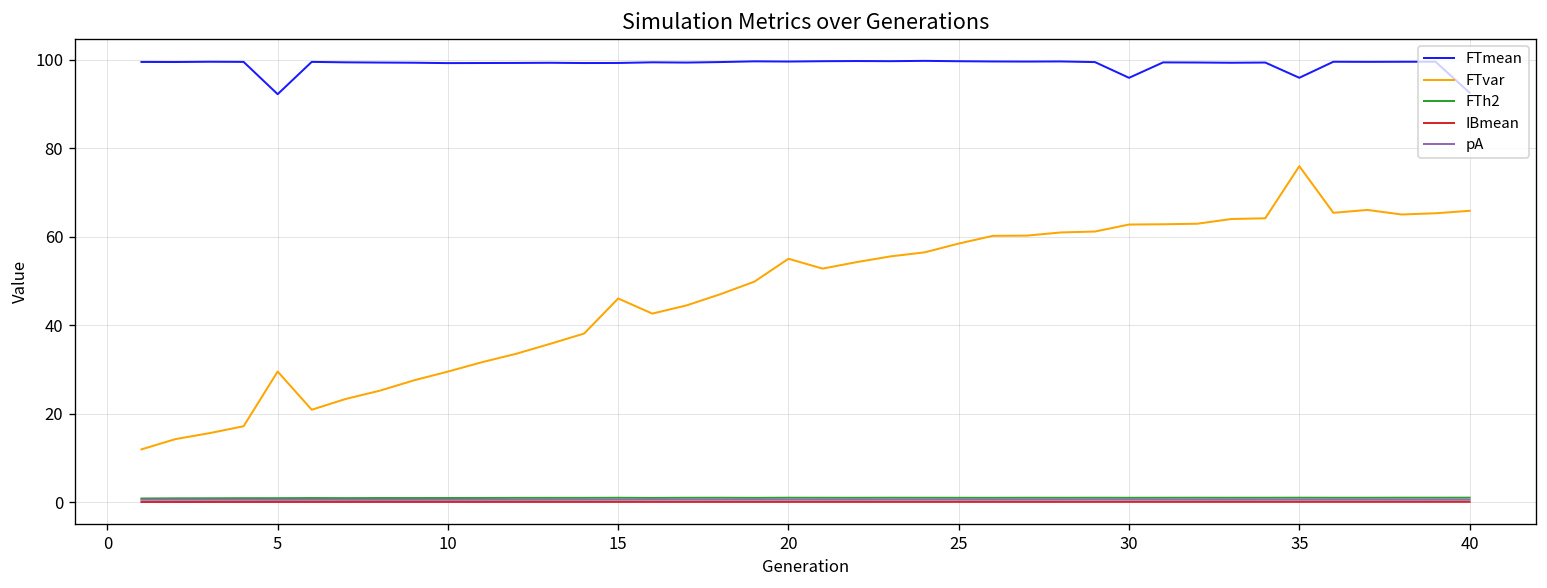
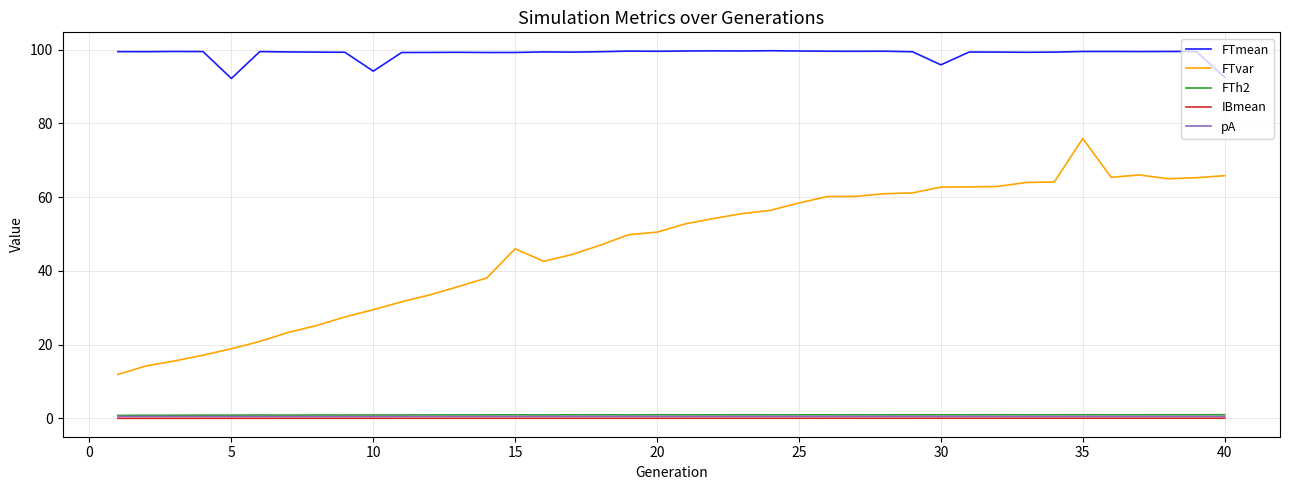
  {
    "FTmean": {
      "5": 92,
-     "10": 99,
+     "10": 94,
      "15": 99,
      "20": 100,
      "25": 100,
      "30": 96,
-     "35": 96
+     "35": 100
    },
    "FTvar": {
-     "5": 29,
+     "5": 19,
      "10": 29,
      "15": 46,
-     "20": 55,
+     "20": 51,
      "25": 58,
      "30": 63,
      "35": 76,
      "40": 66
    }
  }
